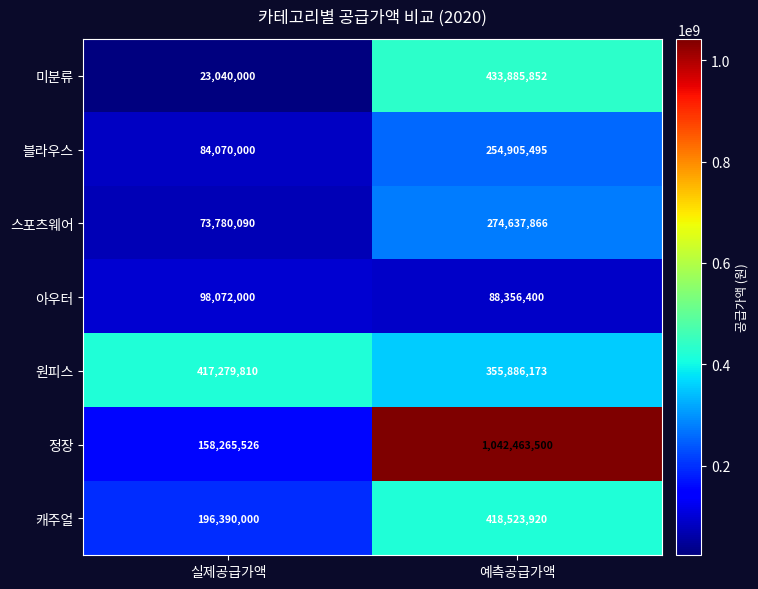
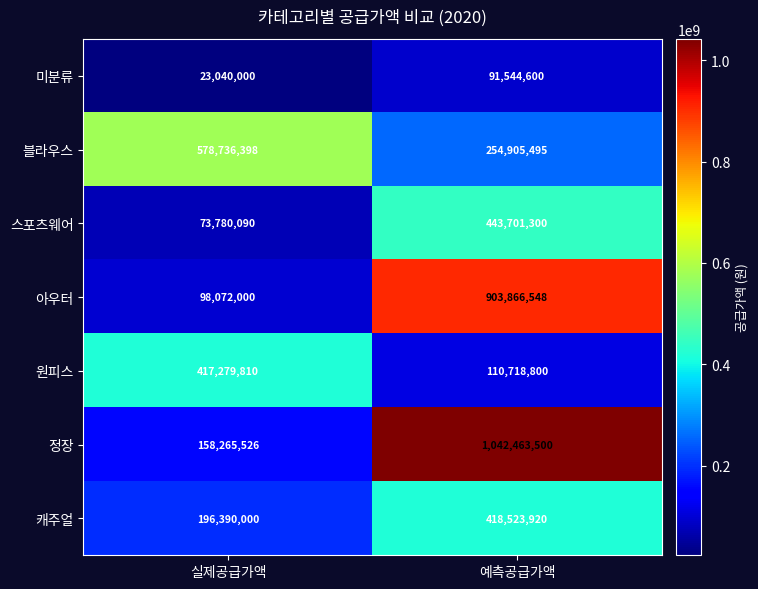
  {
    "미분류": {
      "실제공급가액": "23,040,000",
-     "예측공급가액": "433,885,852"
+     "예측공급가액": "91,544,600"
    },
    "블라우스": {
-     "실제공급가액": "84,070,000",
+     "실제공급가액": "578,736,398",
      "예측공급가액": "254,905,495"
    },
    "스포츠웨어": {
      "실제공급가액": "73,780,090",
-     "예측공급가액": "274,637,866"
+     "예측공급가액": "443,701,300"
    },
    "아우터": {
      "실제공급가액": "98,072,000",
-     "예측공급가액": "88,356,400"
+     "예측공급가액": "903,866,548"
    },
    "원피스": {
      "실제공급가액": "417,279,810",
-     "예측공급가액": "355,886,173"
+     "예측공급가액": "110,718,800"
    },
    "정장": {
      "실제공급가액": "158,265,526",
      "예측공급가액": "1,042,463,500"
    },
    "캐주얼": {
      "실제공급가액": "196,390,000",
      "예측공급가액": "418,523,920"
    }
  }
